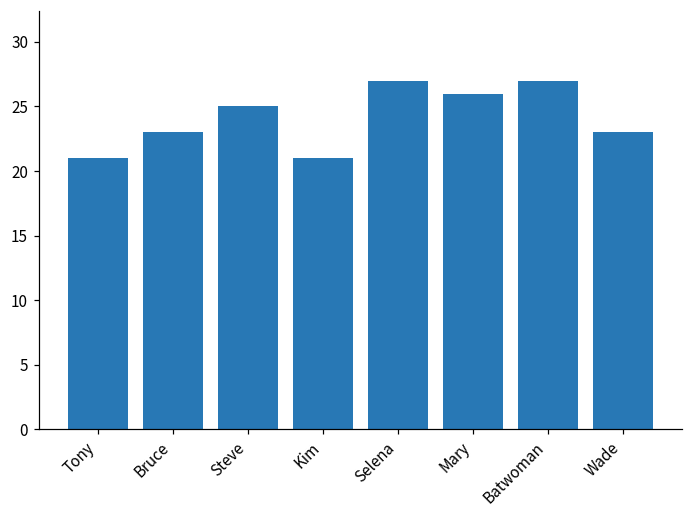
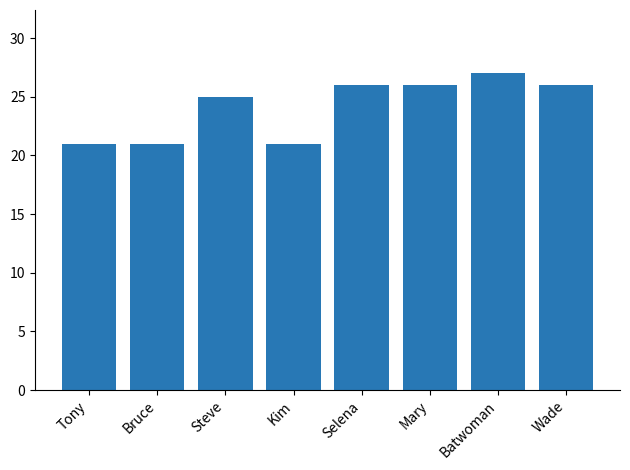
  {
    "Tony": 21,
-   "Bruce": 23,
+   "Bruce": 21,
    "Steve": 25,
    "Kim": 21,
-   "Selena": 27,
+   "Selena": 26,
    "Mary": 26,
    "Batwoman": 27,
-   "Wade": 23
+   "Wade": 26
  }
